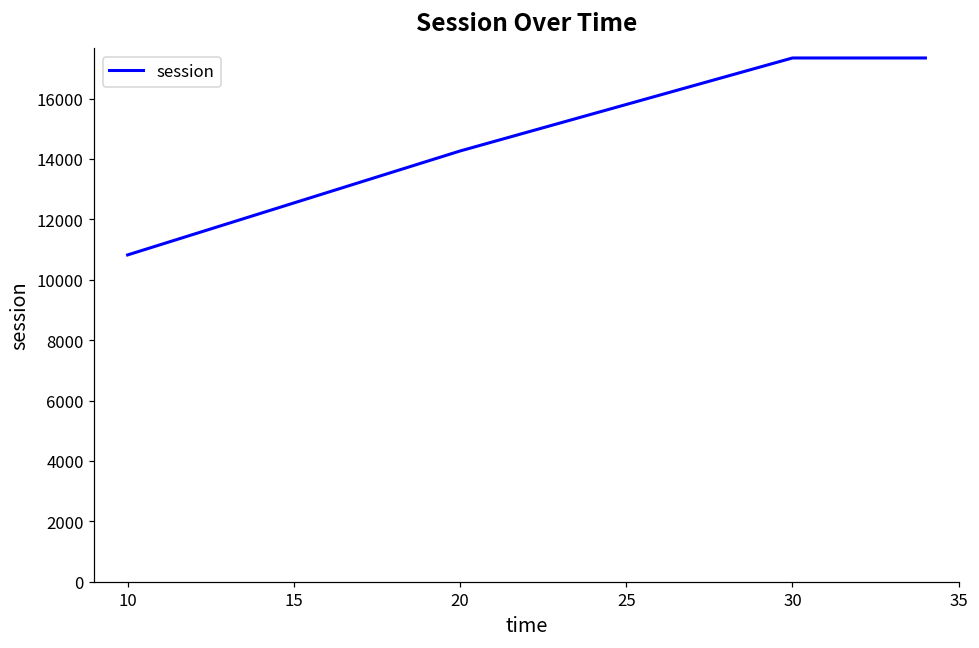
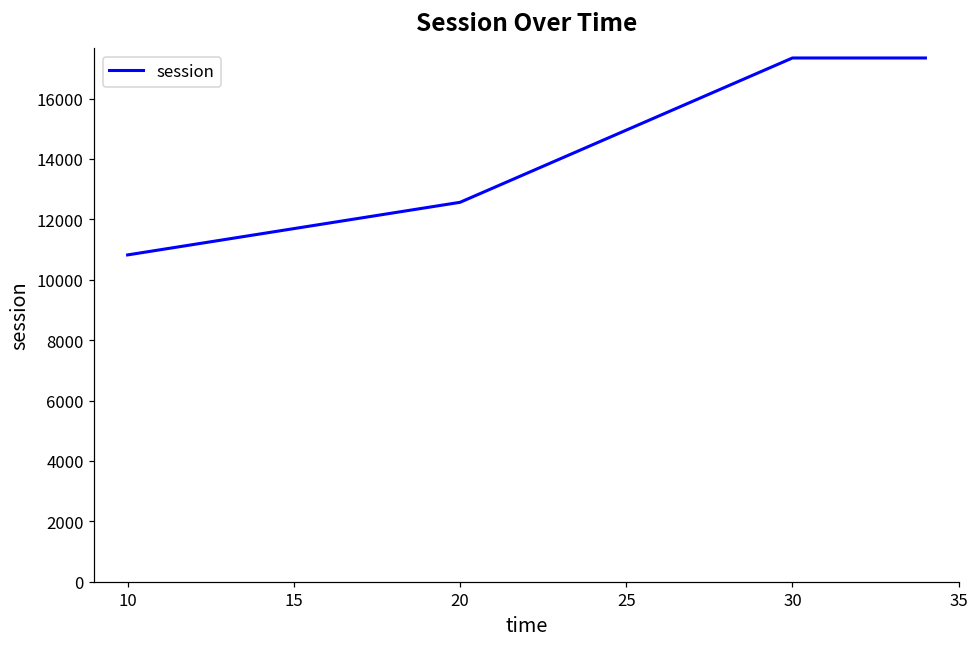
  {
    "10": 10800,
-   "20": 14300,
+   "20": 12600,
    "30": 17300
  }
